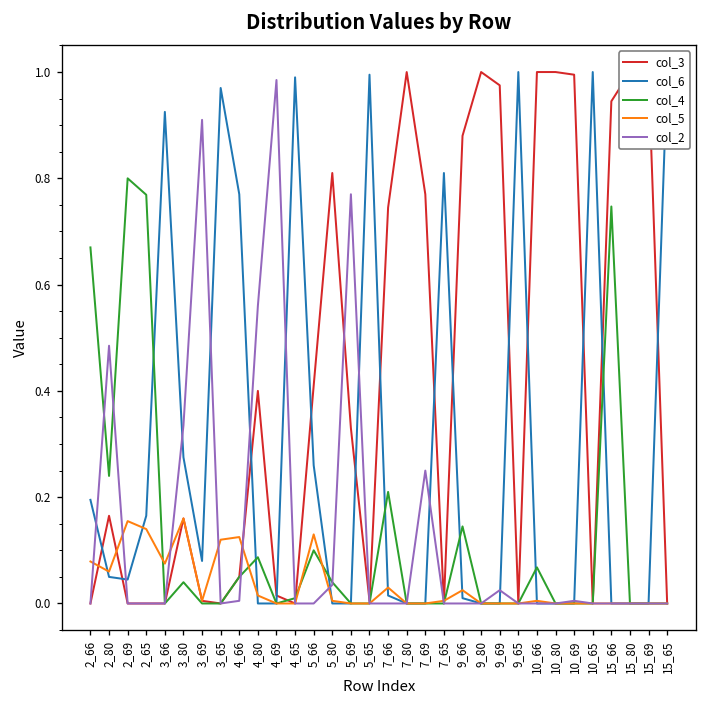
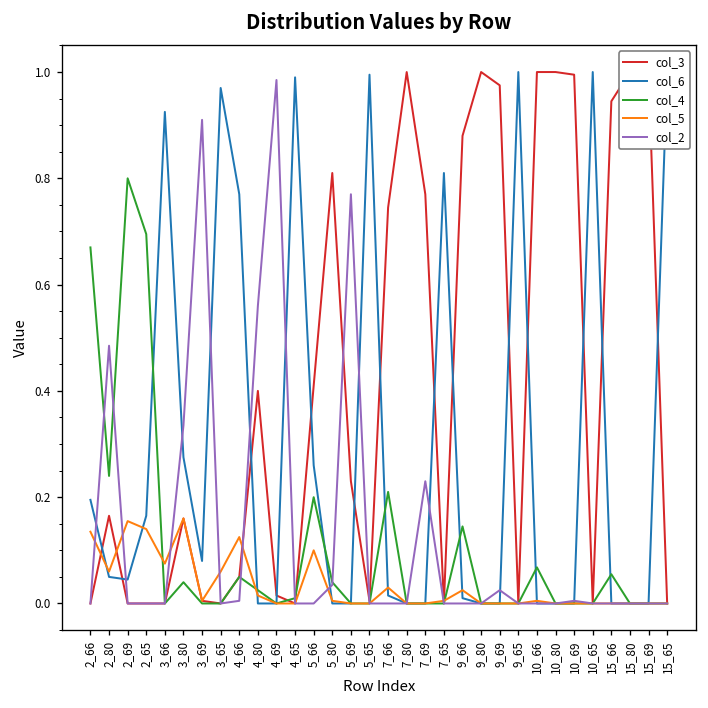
  {
    "col_3": {
      "2_80": 0.17,
      "4_80": 0.40,
      "4_69": 0.02,
      "5_66": 0.41,
      "5_80": 0.81,
-     "5_69": 0.33,
+     "5_69": 0.23,
      "7_66": 0.75,
      "7_80": 1.00,
      "7_69": 0.77,
      "9_66": 0.88,
      "9_80": 1.00,
      "9_69": 0.98,
      "10_66": 1.00,
      "10_80": 1.00,
      "10_69": 1.00,
      "15_66": 0.95
    },
    "col_6": {
      "2_66": 0.20,
      "2_80": 0.05,
      "2_69": 0.05,
      "2_65": 0.17,
      "3_66": 0.93,
      "3_80": 0.28,
      "3_69": 0.08,
      "3_65": 0.97,
      "4_66": 0.77,
      "4_80": 0.00,
      "4_65": 0.99,
      "5_66": 0.26,
      "5_65": 1.00,
      "7_66": 0.02,
      "7_65": 0.81,
      "9_66": 0.01,
      "9_65": 1.00,
      "10_65": 1.00
    },
    "col_4": {
      "2_66": 0.67,
      "2_80": 0.24,
      "2_69": 0.80,
-     "2_65": 0.77,
+     "2_65": 0.70,
      "3_80": 0.04,
-     "4_80": 0.09,
+     "4_80": 0.03,
      "4_65": 0.01,
-     "5_66": 0.1,
+     "5_66": 0.2,
      "7_66": 0.21,
      "9_66": 0.15,
      "10_66": 0.07,
-     "15_66": 0.75
+     "15_66": 0.06
    },
    "col_5": {
-     "2_66": 0.08,
+     "2_66": 0.14,
      "2_80": 0.06,
      "2_69": 0.16,
      "2_65": 0.14,
      "3_66": 0.08,
-     "3_65": 0.12,
+     "3_65": 0.06,
      "4_66": 0.13,
      "4_80": 0.02,
-     "5_66": 0.13,
+     "5_66": 0.10,
      "7_66": 0.03,
      "9_66": 0.03
    },
    "col_2": {
      "2_80": 0.49,
      "3_80": 0.34,
      "3_69": 0.91,
      "4_66": 0.01,
      "4_80": 0.56,
      "4_69": 0.99,
      "5_66": 0.00,
      "5_69": 0.77,
      "7_66": 0.00,
-     "7_69": 0.25,
+     "7_69": 0.23,
      "9_66": 0.00,
      "9_69": 0.03
    }
  }
